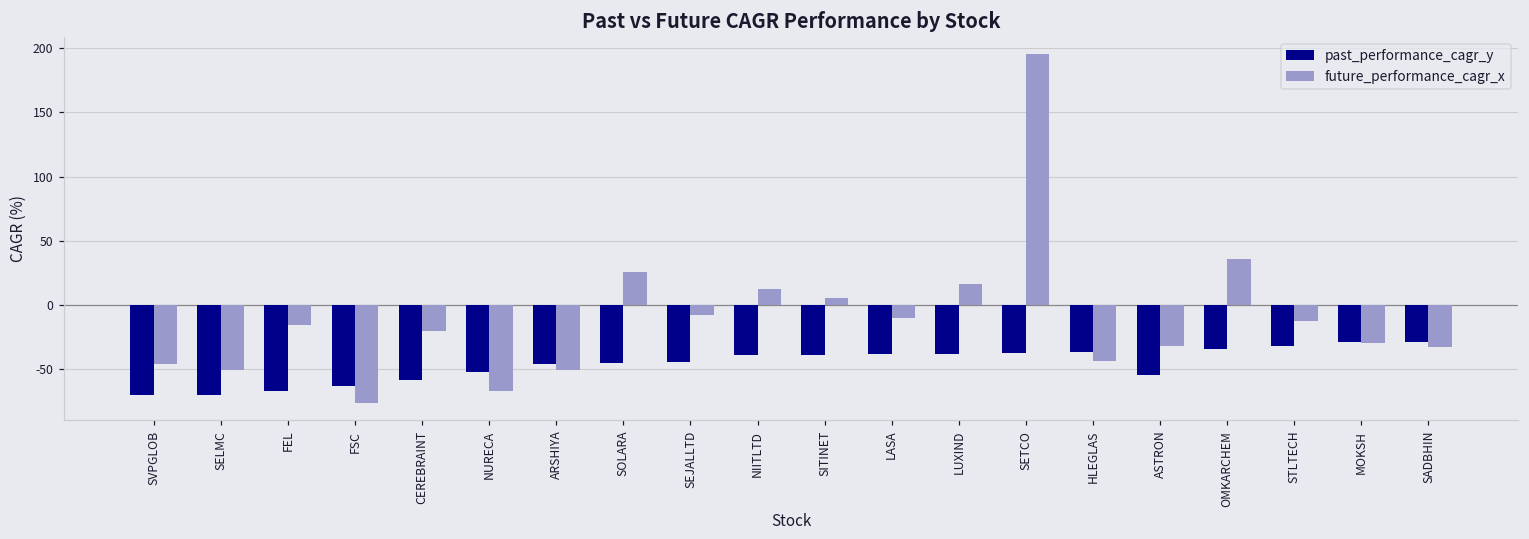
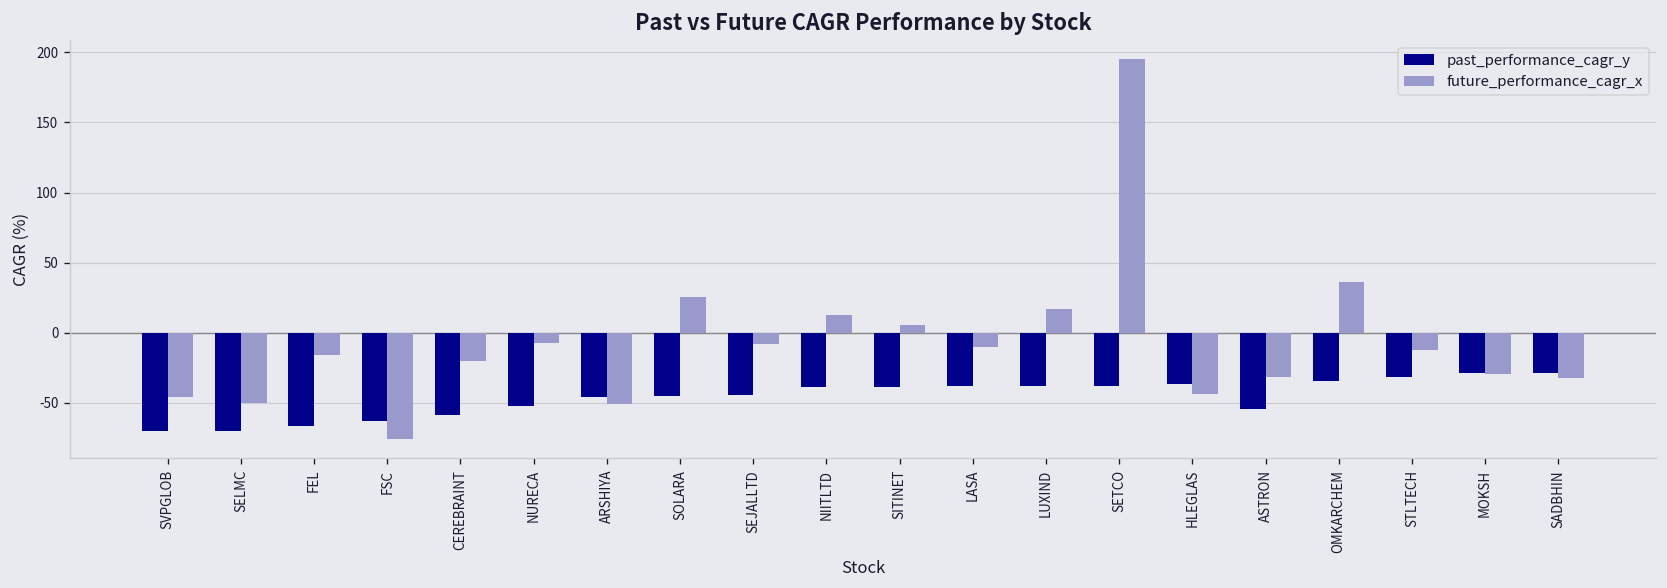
  {
    "past_performance_cagr_y": {
      "SVPGLOB": -70,
      "SELMC": -70,
      "FEL": -67,
      "FSC": -63,
      "CEREBRAINT": -58,
      "NURECA": -52,
      "ARSHIYA": -45,
      "SOLARA": -45,
      "SEJALLTD": -44,
      "NIITLTD": -39,
      "SITINET": -38,
      "LASA": -38,
      "LUXIND": -38,
      "SETCO": -38,
      "HLEGLAS": -37,
      "ASTRON": -54,
      "OMKARCHEM": -34,
      "STLTECH": -31,
      "MOKSH": -29,
      "SADBHIN": -29
    },
    "future_performance_cagr_x": {
      "SVPGLOB": -46,
      "SELMC": -50,
      "FEL": -16,
      "FSC": -76,
      "CEREBRAINT": -20,
-     "NURECA": -67,
+     "NURECA": -7,
      "ARSHIYA": -51,
      "SOLARA": 25,
      "SEJALLTD": -8,
      "NIITLTD": 13,
      "SITINET": 6,
      "LASA": -10,
      "LUXIND": 17,
      "SETCO": 195,
      "HLEGLAS": -44,
      "ASTRON": -32,
      "OMKARCHEM": 36,
      "STLTECH": -13,
      "MOKSH": -30,
      "SADBHIN": -32
    }
  }
